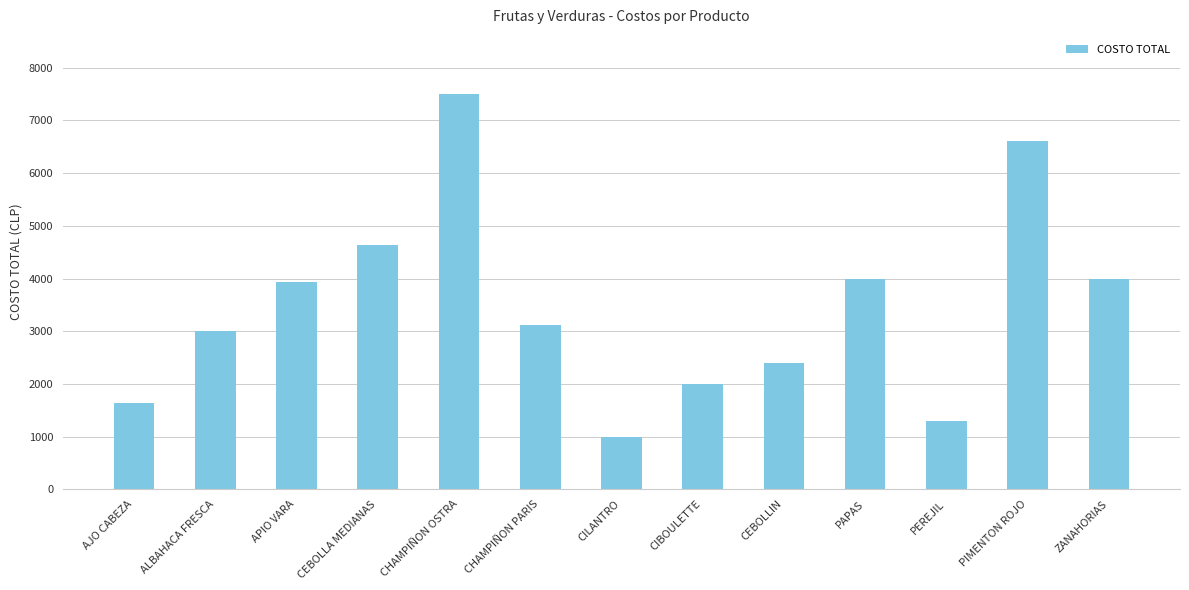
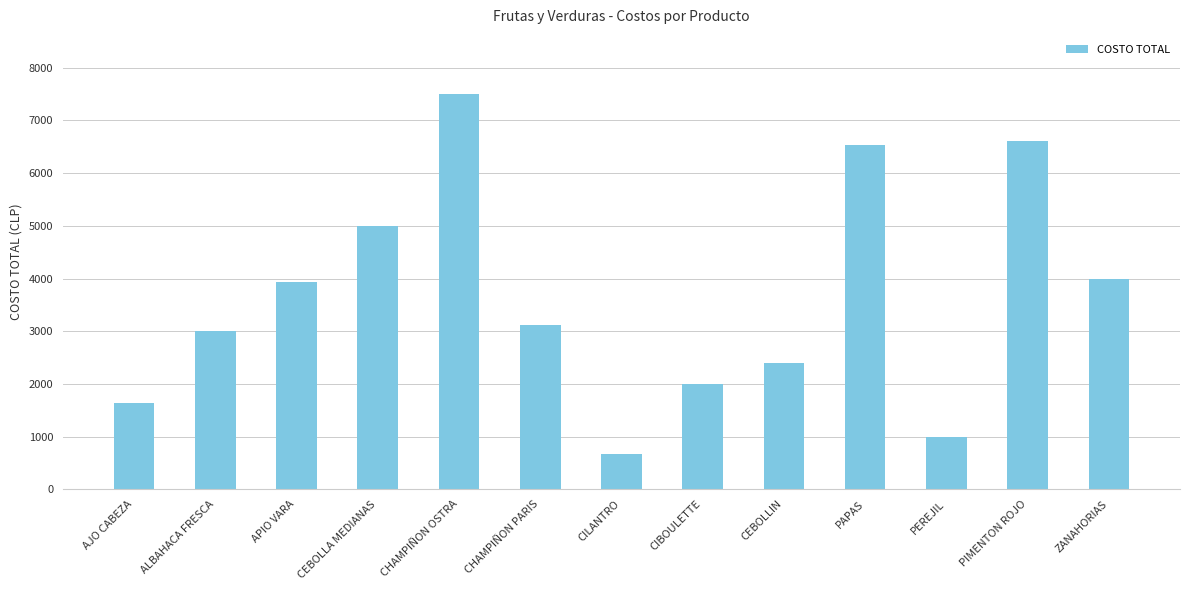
  {
    "AJO CABEZA": 1600,
    "ALBAHACA FRESCA": 3000,
    "APIO VARA": 3900,
-   "CEBOLLA MEDIANAS": 4600,
+   "CEBOLLA MEDIANAS": 5000,
    "CHAMPIÑON OSTRA": 7500,
    "CHAMPIÑON PARIS": 3100,
-   "CILANTRO": 1000,
+   "CILANTRO": 700,
    "CIBOULETTE": 2000,
    "CEBOLLIN": 2400,
-   "PAPAS": 4000,
-   "PEREJIL": 1300,
+   "PAPAS": 6500,
+   "PEREJIL": 1000,
    "PIMENTON ROJO": 6600,
    "ZANAHORIAS": 4000
  }
